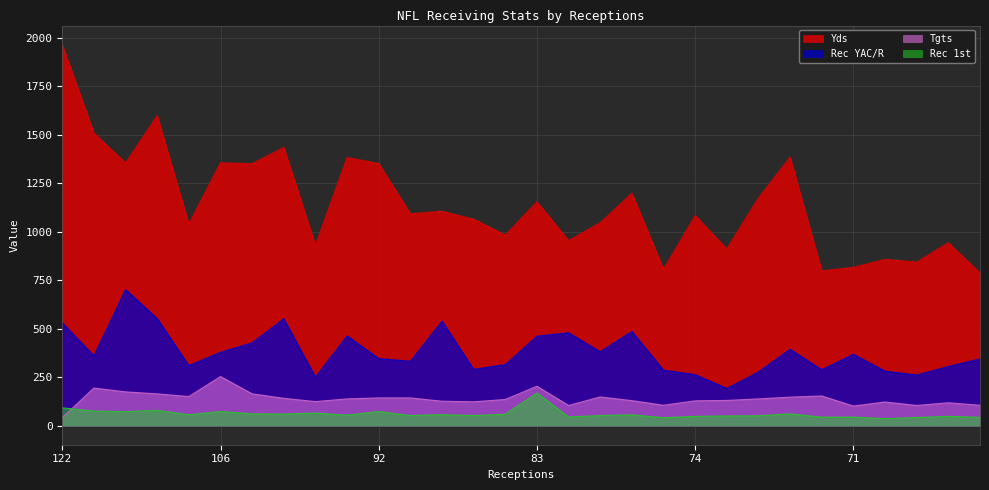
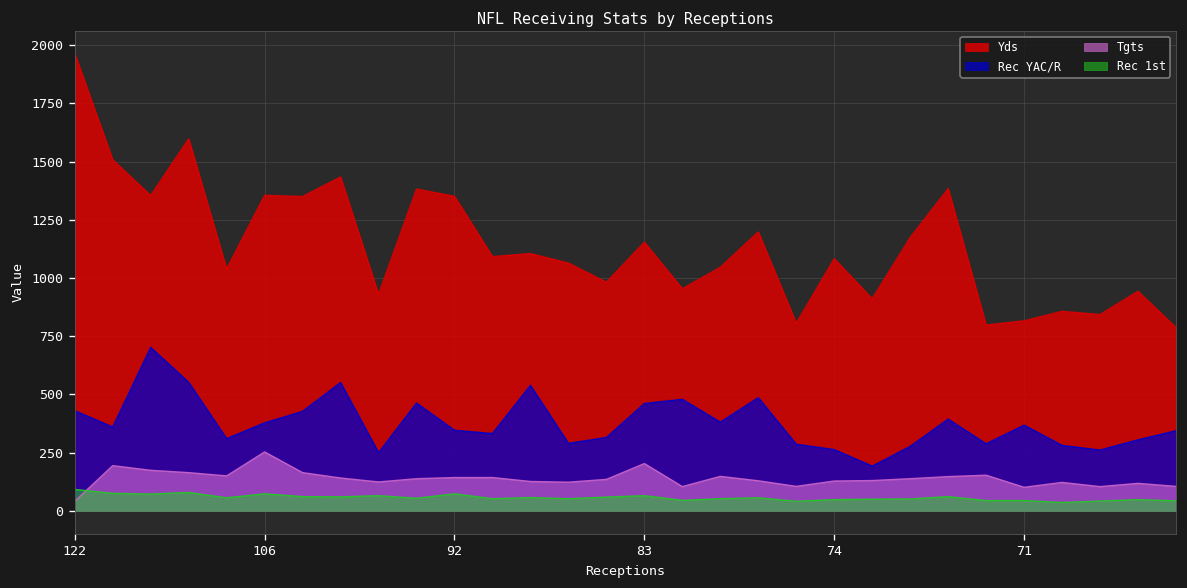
  {
    "Yds": {
      "122": 1960,
      "106": 1360,
      "83": 1150
    },
    "Rec YAC/R": {
-     "122": 530,
+     "122": 430,
      "106": 380,
      "83": 460
    },
    "Tgts": {
      "122": 40,
      "106": 250,
      "83": 200
    },
    "Rec 1st": {
      "122": 90,
      "106": 70,
-     "83": 170
+     "83": 70
    }
  }
